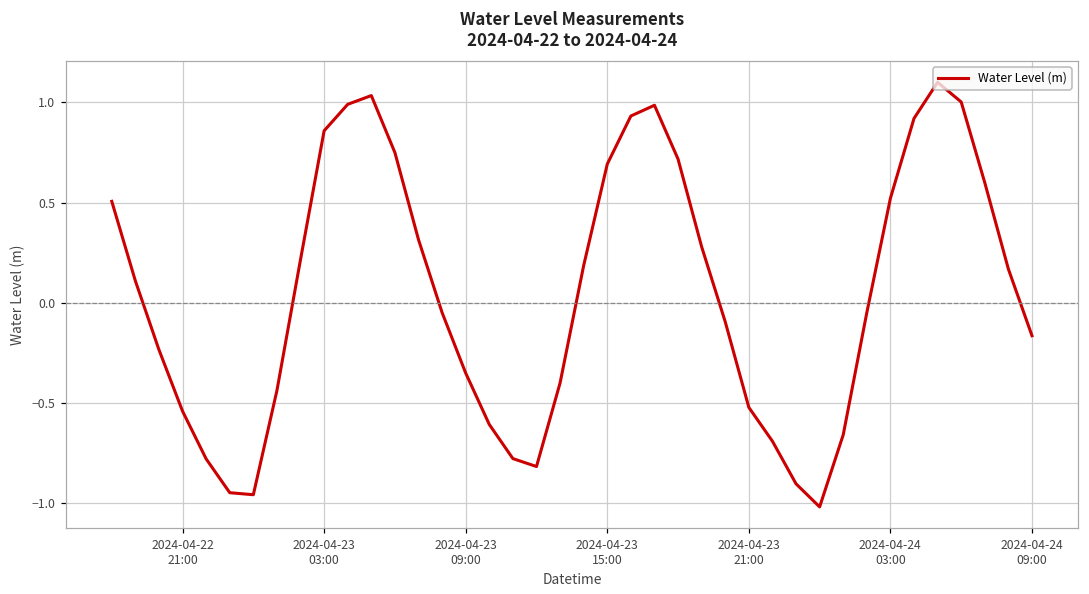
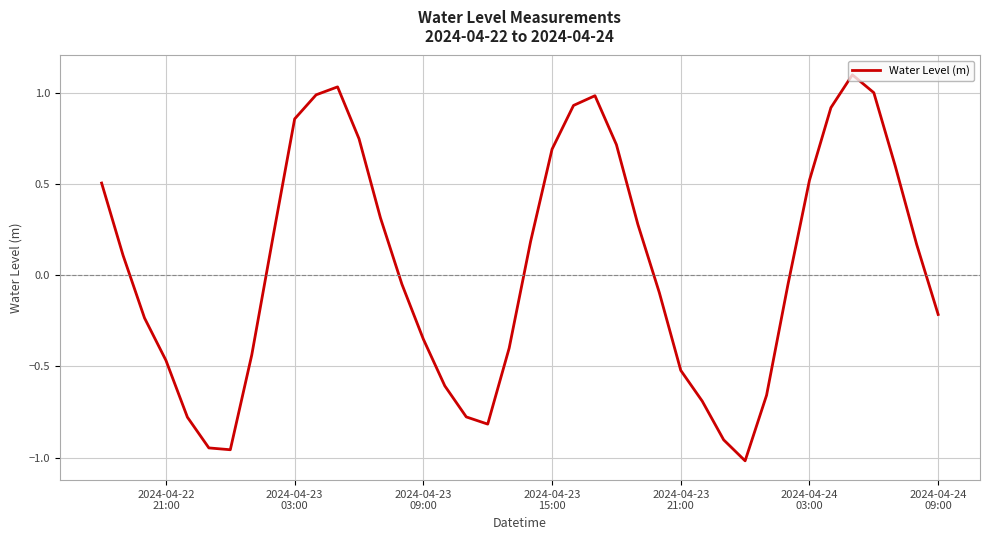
  {
-   "2024-04-22 21:00": -0.54,
+   "2024-04-22 21:00": -0.47,
    "2024-04-23 03:00": 0.86,
    "2024-04-23 09:00": -0.35,
    "2024-04-23 15:00": 0.69,
    "2024-04-23 21:00": -0.52,
    "2024-04-24 03:00": 0.52,
-   "2024-04-24 09:00": -0.16
+   "2024-04-24 09:00": -0.21
  }
